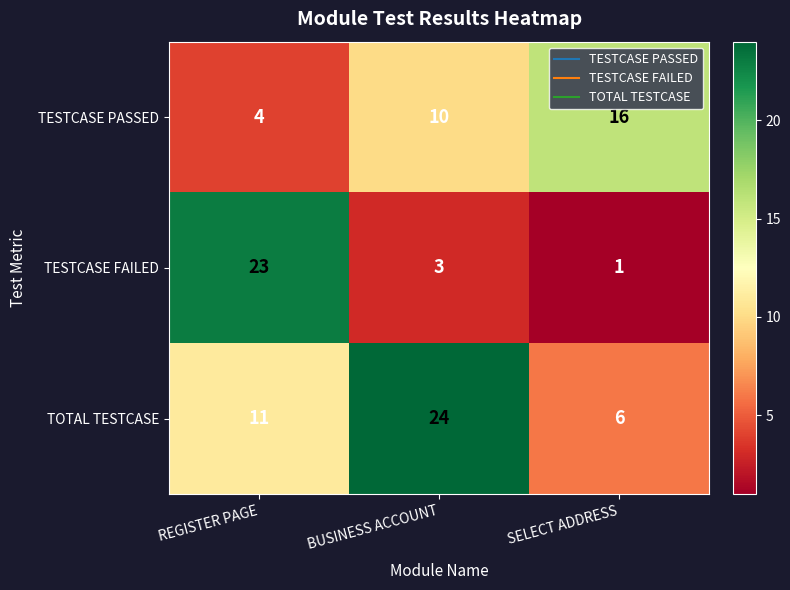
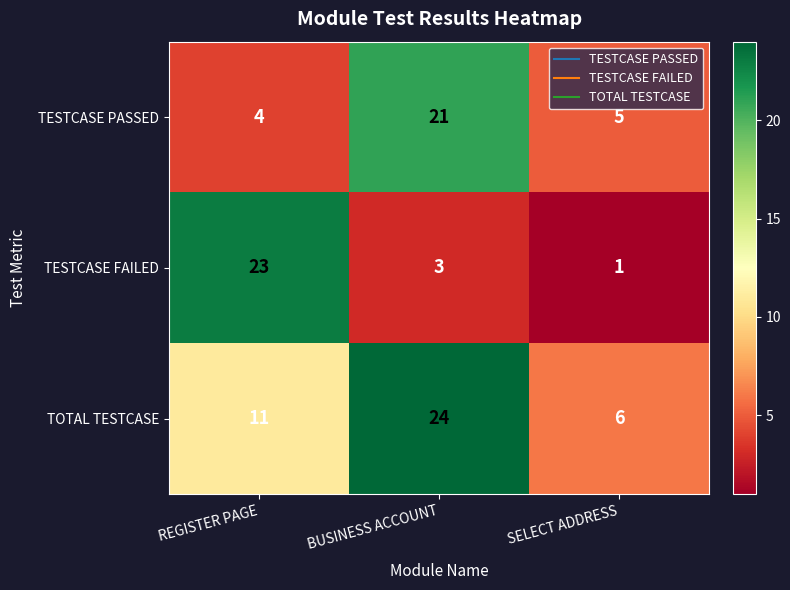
  {
    "TESTCASE PASSED": {
      "REGISTER PAGE": 4,
-     "BUSINESS ACCOUNT": 10,
-     "SELECT ADDRESS": 16
+     "BUSINESS ACCOUNT": 21,
+     "SELECT ADDRESS": 5
    },
    "TESTCASE FAILED": {
      "REGISTER PAGE": 23,
      "BUSINESS ACCOUNT": 3,
      "SELECT ADDRESS": 1
    },
    "TOTAL TESTCASE": {
      "REGISTER PAGE": 11,
      "BUSINESS ACCOUNT": 24,
      "SELECT ADDRESS": 6
    }
  }
